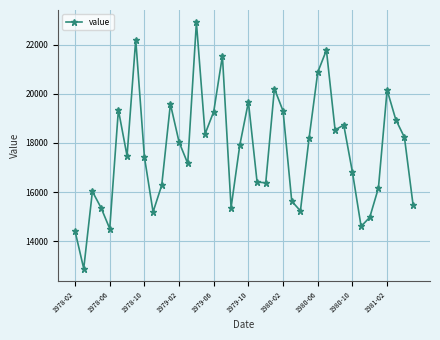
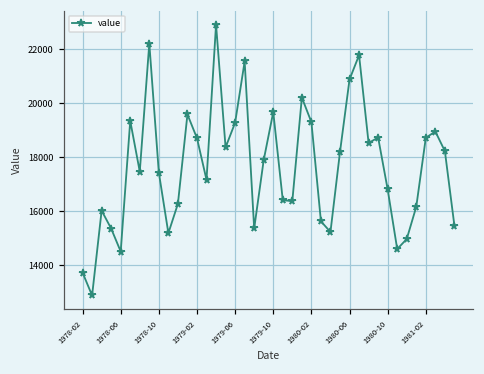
  {
-   "1978-02": 14400,
+   "1978-02": 13700,
    "1978-06": 14500,
    "1978-10": 17400,
-   "1979-02": 18000,
+   "1979-02": 18700,
    "1979-06": 19300,
    "1979-10": 19700,
    "1980-02": 19300,
    "1980-06": 20900,
    "1980-10": 16800,
-   "1981-02": 20200
+   "1981-02": 18700
  }
